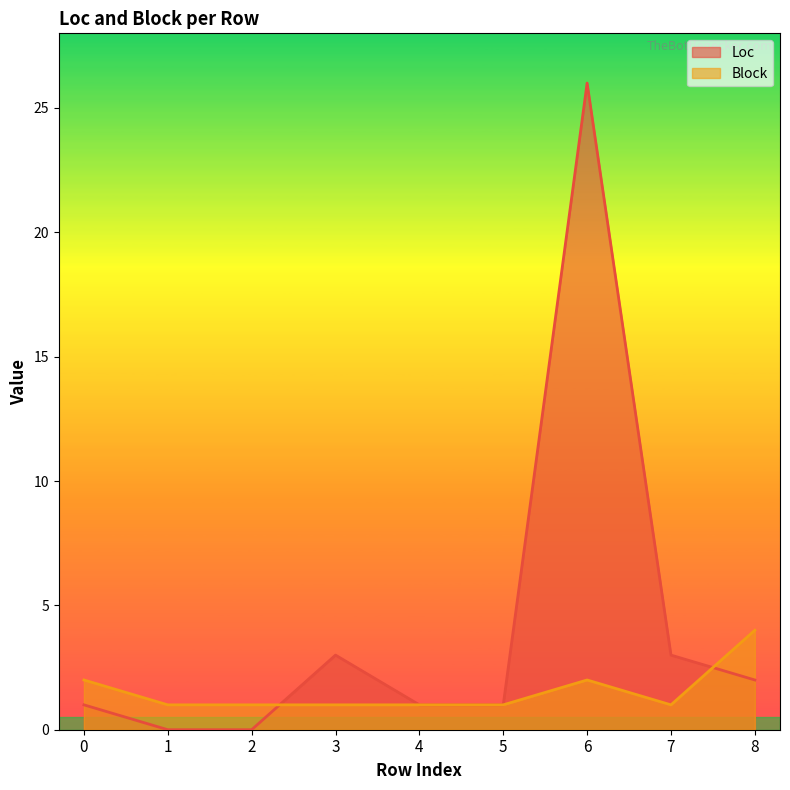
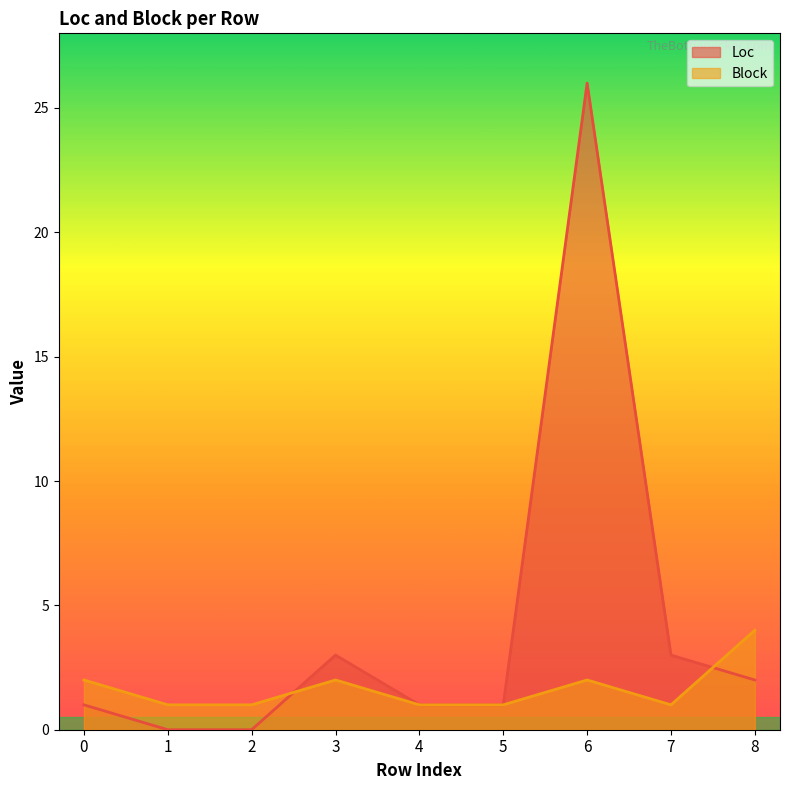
  {
    "Loc": {
      "0": 1,
      "3": 3,
      "6": 26,
      "7": 3,
      "8": 2
    },
    "Block": {
      "0": 2,
      "1": 1,
      "2": 1,
-     "3": 1,
+     "3": 2,
      "6": 2,
      "7": 1,
      "8": 4
    }
  }
